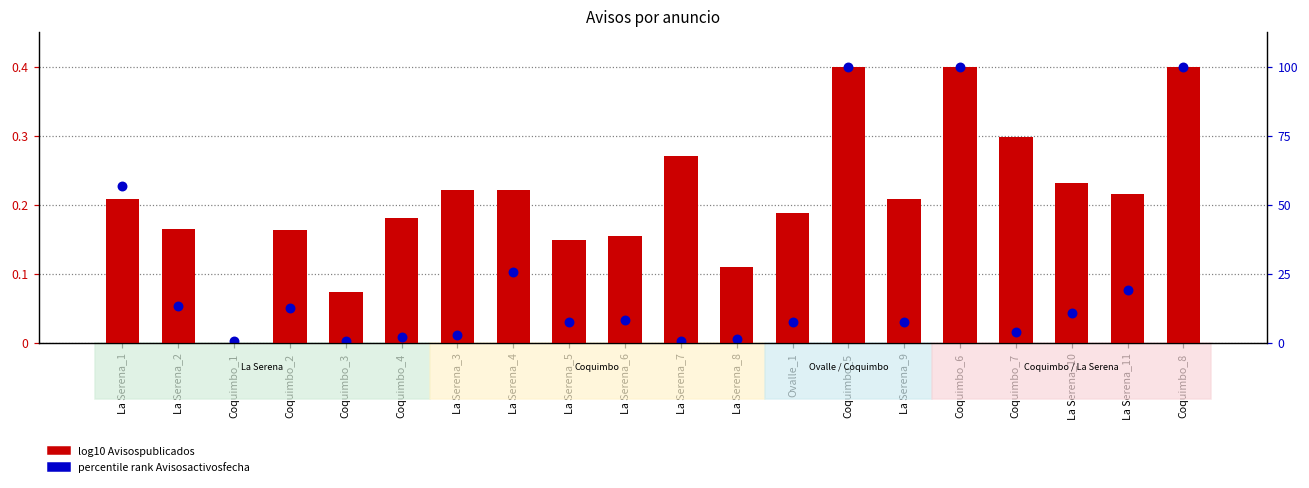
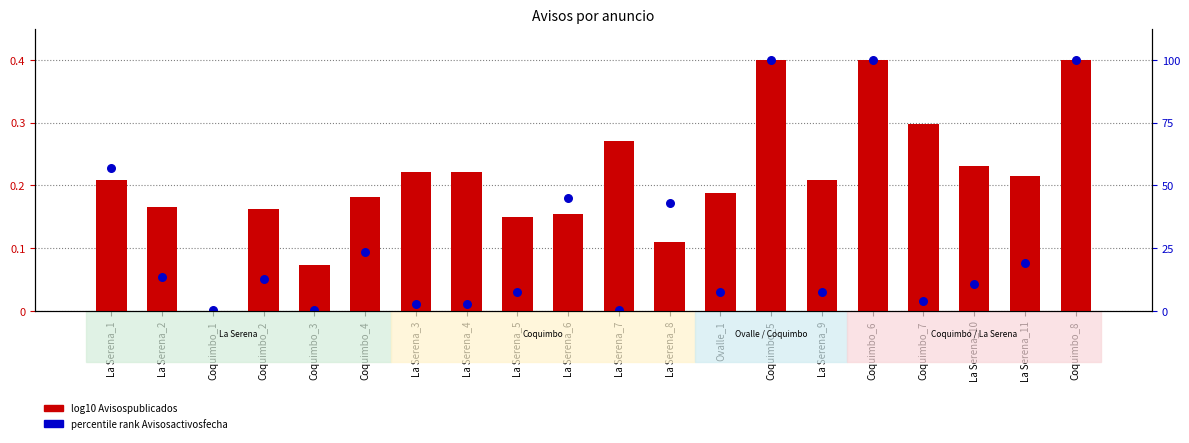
  {
    "log10 Avisospublicados": {
      "La Serena_1": 0.21,
      "La Serena_2": 0.17,
      "Coquimbo_1": 0.00,
      "Coquimbo_2": 0.16,
      "Coquimbo_3": 0.07,
      "Coquimbo_4": 0.18,
      "La Serena_3": 0.22,
      "La Serena_4": 0.22,
      "La Serena_5": 0.15,
      "La Serena_6": 0.16,
      "La Serena_7": 0.27,
      "La Serena_8": 0.11,
      "Ovalle_1": 0.19,
      "Coquimbo_5": 0.40,
      "La Serena_9": 0.21,
      "Coquimbo_6": 0.40,
      "Coquimbo_7": 0.30,
      "La Serena_10": 0.23,
      "La Serena_11": 0.21,
      "Coquimbo_8": 0.40
    },
    "percentile rank Avisosactivosfecha": {
-     "Coquimbo_4": 0.01,
-     "La Serena_4": 0.10,
-     "La Serena_6": 0.03,
-     "La Serena_8": 0.01
+     "Coquimbo_4": 0.09,
+     "La Serena_4": 0.01,
+     "La Serena_6": 0.18,
+     "La Serena_8": 0.17
    }
  }
